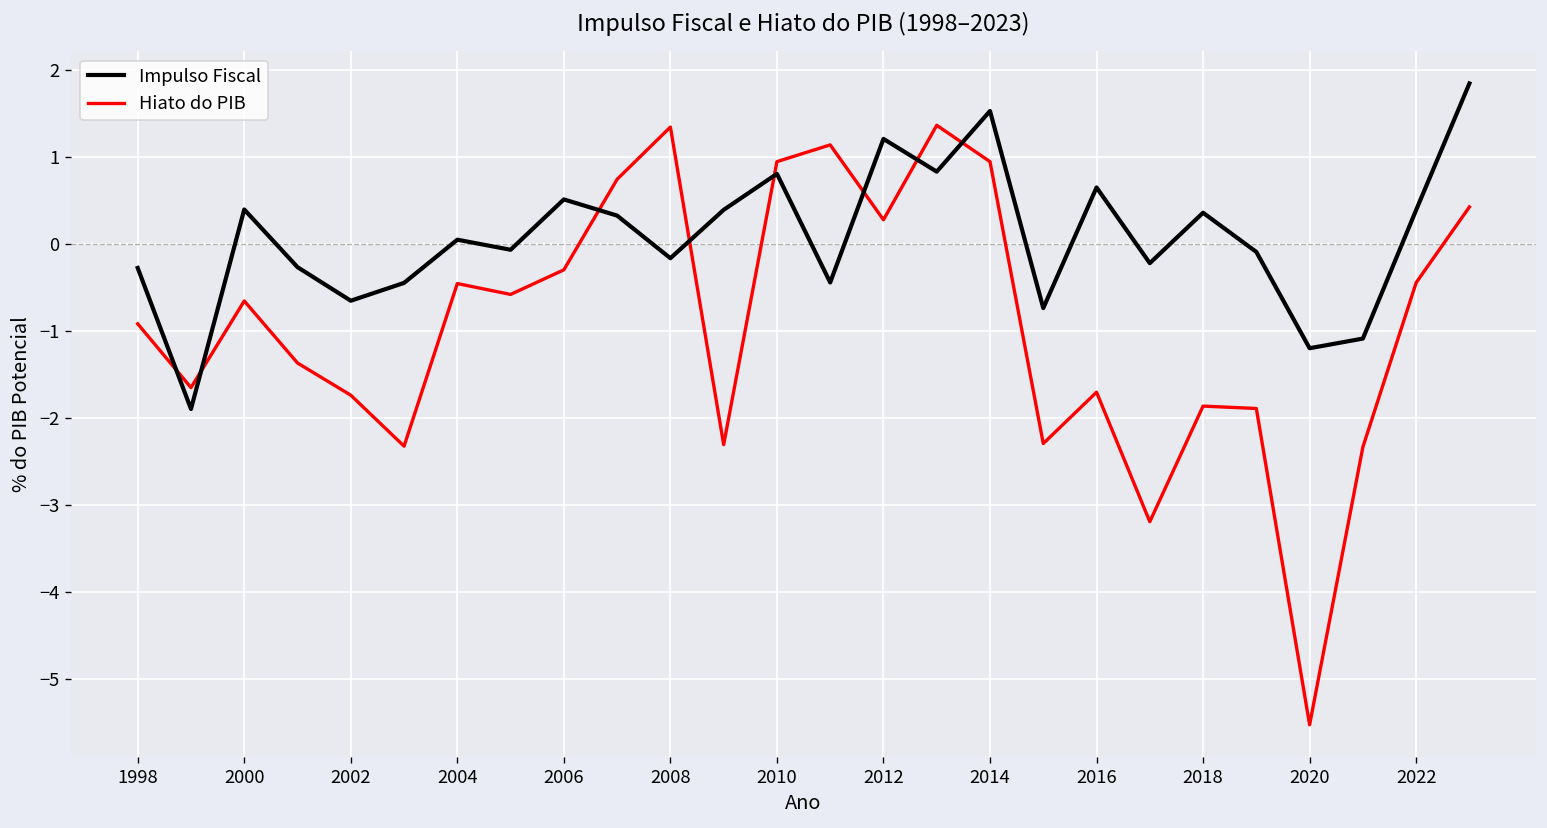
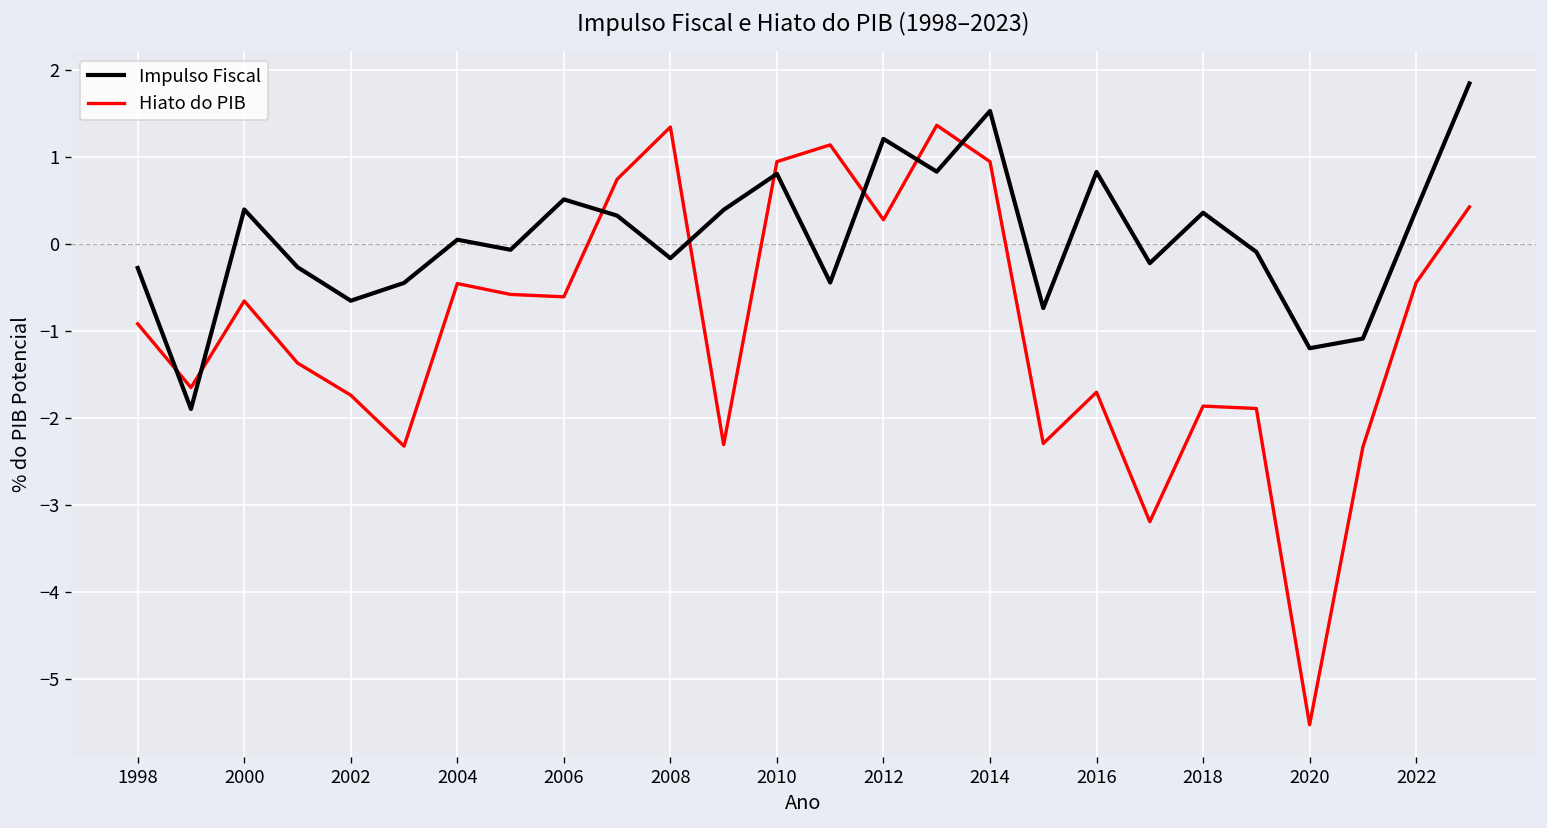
  {
    "Impulso Fiscal": {
      "1998": -0.3,
      "2000": 0.4,
      "2002": -0.7,
      "2004": 0.0,
      "2006": 0.5,
      "2008": -0.2,
      "2010": 0.8,
      "2012": 1.2,
      "2014": 1.5,
-     "2016": 0.6,
+     "2016": 0.8,
      "2018": 0.4,
      "2020": -1.2,
      "2022": 0.4
    },
    "Hiato do PIB": {
      "1998": -0.9,
      "2000": -0.7,
      "2002": -1.7,
      "2004": -0.5,
-     "2006": -0.3,
+     "2006": -0.6,
      "2008": 1.3,
      "2010": 0.9,
      "2012": 0.3,
      "2014": 0.9,
      "2016": -1.7,
      "2018": -1.9,
      "2020": -5.5,
      "2022": -0.4
    }
  }
